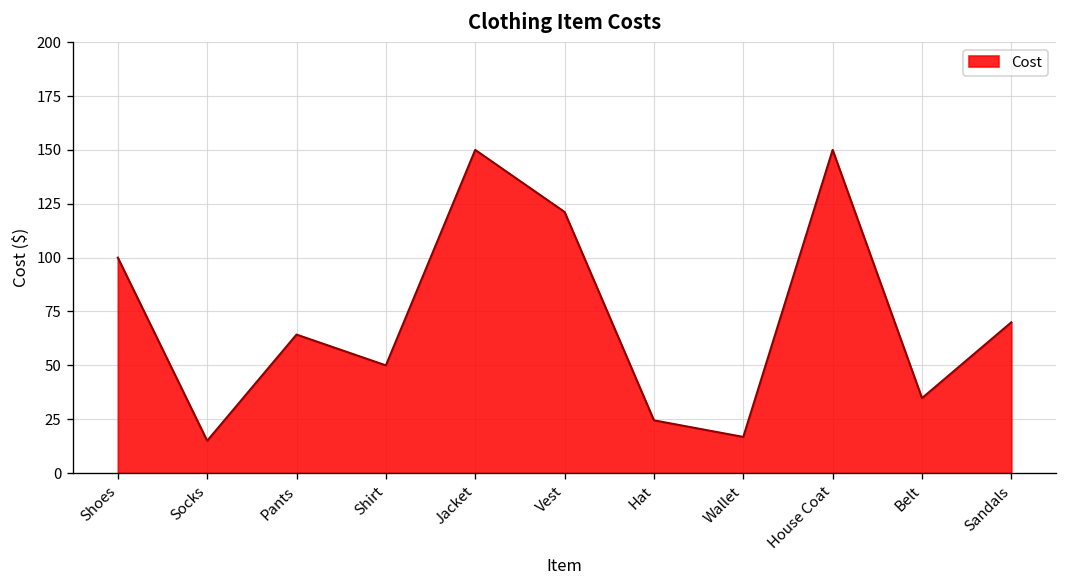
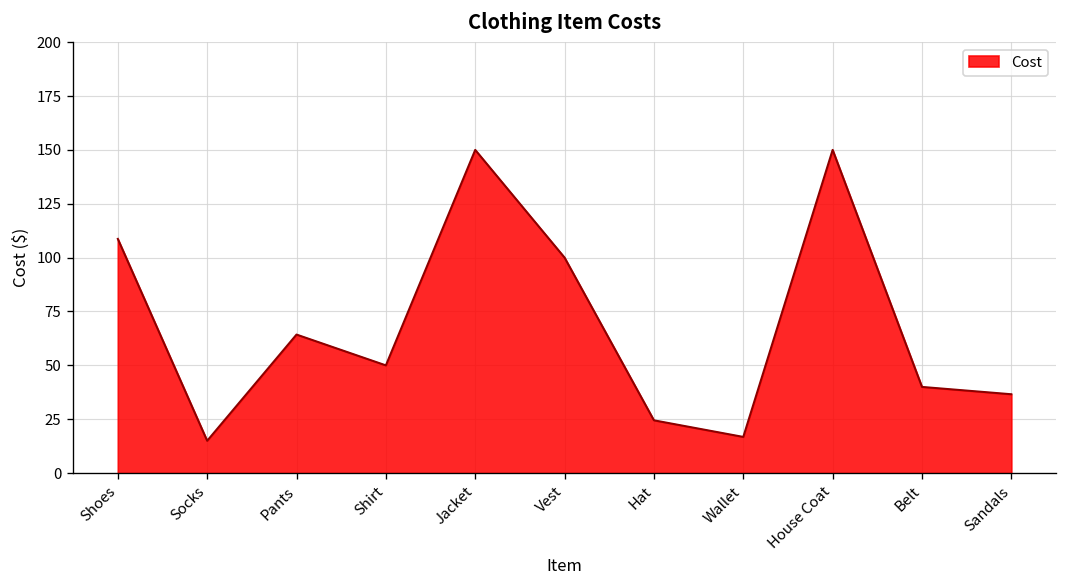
  {
-   "Shoes": 100,
+   "Shoes": 109,
    "Socks": 15,
    "Pants": 64,
    "Shirt": 50,
    "Jacket": 150,
-   "Vest": 121,
+   "Vest": 100,
    "Hat": 25,
    "Wallet": 17,
    "House Coat": 150,
-   "Belt": 35,
-   "Sandals": 70
+   "Belt": 40,
+   "Sandals": 37
  }
